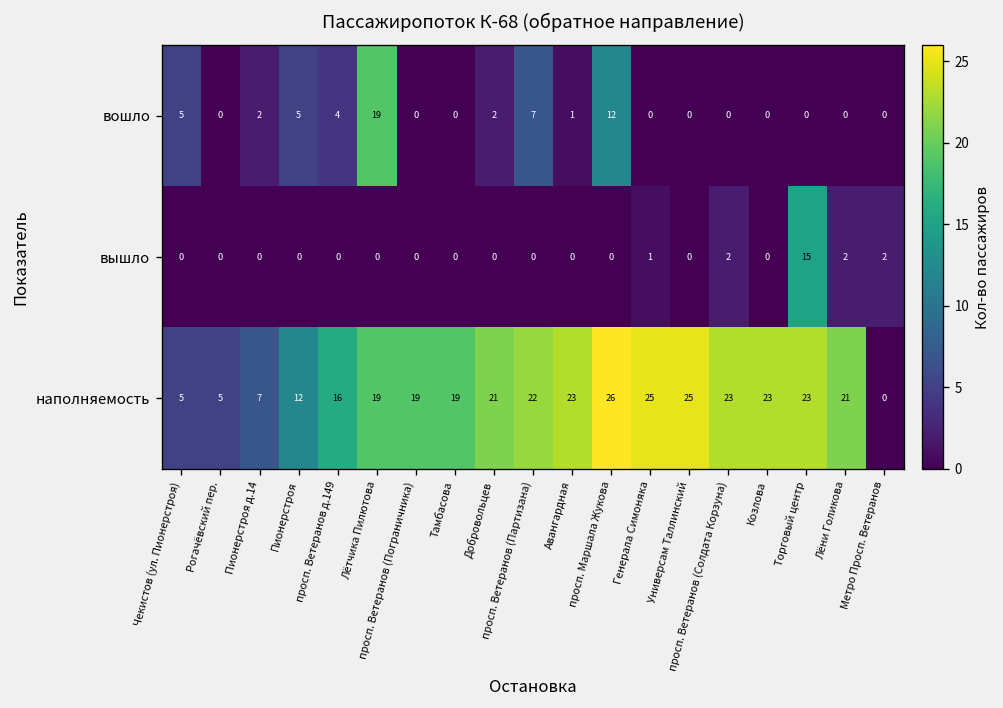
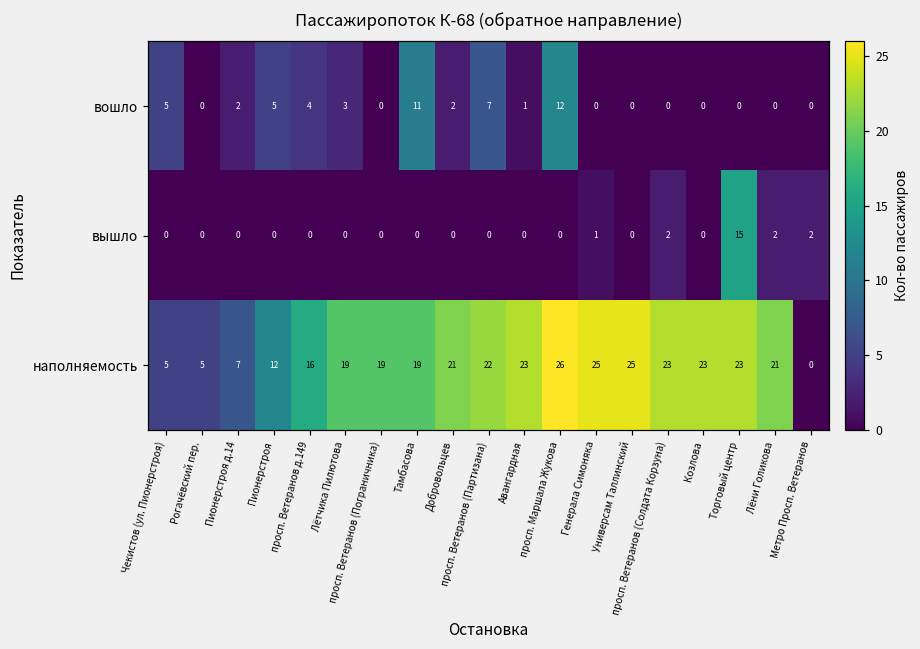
  {
    "вошло": {
      "Чекистов (ул. Пионерстроя)": 5,
      "Рогачёвский пер.": 0,
      "Пионерстроя д.14": 2,
      "Пионерстроя": 5,
      "просп. Ветеранов д.149": 4,
-     "Лётчика Пилютова": 19,
+     "Лётчика Пилютова": 3,
      "просп. Ветеранов (Пограничника)": 0,
-     "Тамбасова": 0,
+     "Тамбасова": 11,
      "Добровольцев": 2,
      "просп. Ветеранов (Партизана)": 7,
      "Авангардная": 1,
      "просп. Маршала Жукова": 12,
      "Генерала Симоняка": 0,
      "Универсам Таллинский": 0,
      "просп. Ветеранов (Солдата Корзуна)": 0,
      "Козлова": 0,
      "Торговый центр": 0,
      "Лёни Голикова": 0,
      "Метро Просп. Ветеранов": 0
    },
    "вышло": {
      "Чекистов (ул. Пионерстроя)": 0,
      "Рогачёвский пер.": 0,
      "Пионерстроя д.14": 0,
      "Пионерстроя": 0,
      "просп. Ветеранов д.149": 0,
      "Лётчика Пилютова": 0,
      "просп. Ветеранов (Пограничника)": 0,
      "Тамбасова": 0,
      "Добровольцев": 0,
      "просп. Ветеранов (Партизана)": 0,
      "Авангардная": 0,
      "просп. Маршала Жукова": 0,
      "Генерала Симоняка": 1,
      "Универсам Таллинский": 0,
      "просп. Ветеранов (Солдата Корзуна)": 2,
      "Козлова": 0,
      "Торговый центр": 15,
      "Лёни Голикова": 2,
      "Метро Просп. Ветеранов": 2
    },
    "наполняемость": {
      "Чекистов (ул. Пионерстроя)": 5,
      "Рогачёвский пер.": 5,
      "Пионерстроя д.14": 7,
      "Пионерстроя": 12,
      "просп. Ветеранов д.149": 16,
      "Лётчика Пилютова": 19,
      "просп. Ветеранов (Пограничника)": 19,
      "Тамбасова": 19,
      "Добровольцев": 21,
      "просп. Ветеранов (Партизана)": 22,
      "Авангардная": 23,
      "просп. Маршала Жукова": 26,
      "Генерала Симоняка": 25,
      "Универсам Таллинский": 25,
      "просп. Ветеранов (Солдата Корзуна)": 23,
      "Козлова": 23,
      "Торговый центр": 23,
      "Лёни Голикова": 21,
      "Метро Просп. Ветеранов": 0
    }
  }
